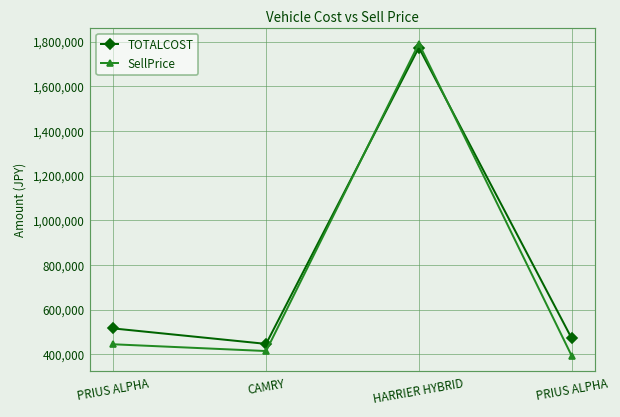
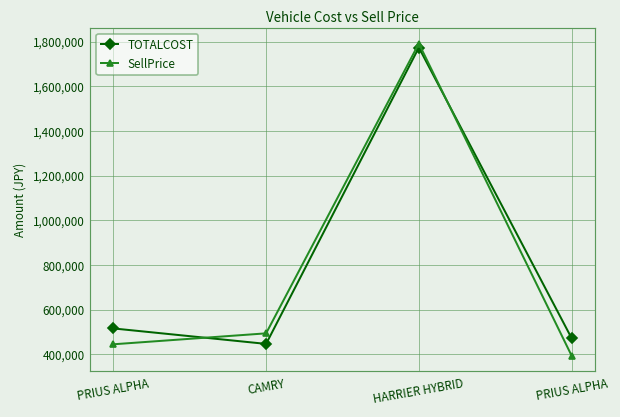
  {
    "TOTALCOST": {
      "CAMRY": "450,000",
      "HARRIER HYBRID": "1,770,000"
    },
    "SellPrice": {
-     "CAMRY": "410,000",
+     "CAMRY": "490,000",
      "HARRIER HYBRID": "1,790,000"
    }
  }
